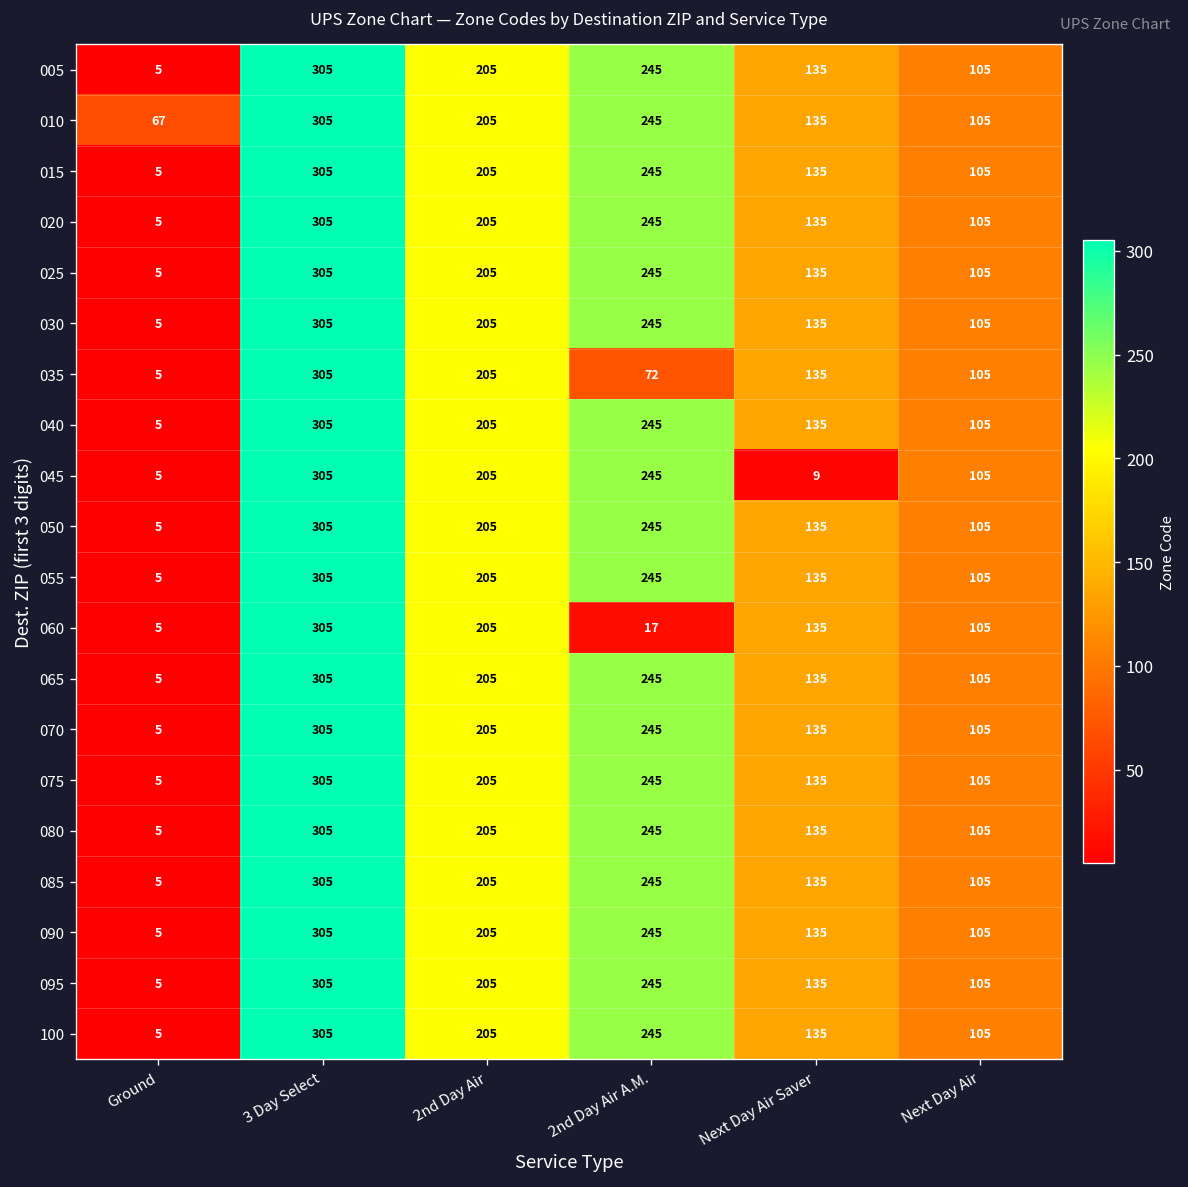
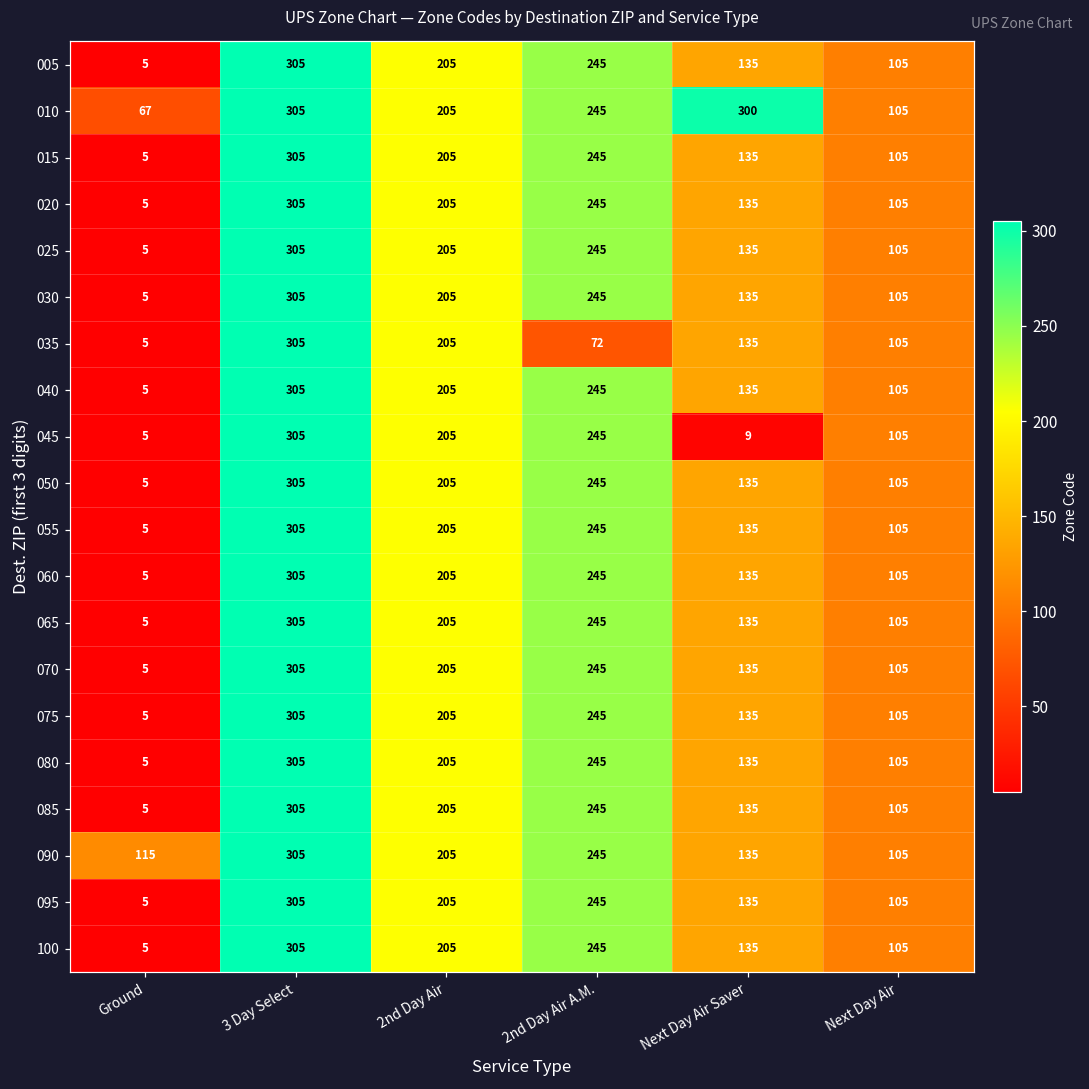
  {
    "005": {
      "Ground": 5,
      "3 Day Select": 305,
      "2nd Day Air": 205,
      "2nd Day Air A.M.": 245,
      "Next Day Air Saver": 135,
      "Next Day Air": 105
    },
    "010": {
      "Ground": 67,
      "3 Day Select": 305,
      "2nd Day Air": 205,
      "2nd Day Air A.M.": 245,
-     "Next Day Air Saver": 135,
+     "Next Day Air Saver": 300,
      "Next Day Air": 105
    },
    "015": {
      "Ground": 5,
      "3 Day Select": 305,
      "2nd Day Air": 205,
      "2nd Day Air A.M.": 245,
      "Next Day Air Saver": 135,
      "Next Day Air": 105
    },
    "020": {
      "Ground": 5,
      "3 Day Select": 305,
      "2nd Day Air": 205,
      "2nd Day Air A.M.": 245,
      "Next Day Air Saver": 135,
      "Next Day Air": 105
    },
    "025": {
      "Ground": 5,
      "3 Day Select": 305,
      "2nd Day Air": 205,
      "2nd Day Air A.M.": 245,
      "Next Day Air Saver": 135,
      "Next Day Air": 105
    },
    "030": {
      "Ground": 5,
      "3 Day Select": 305,
      "2nd Day Air": 205,
      "2nd Day Air A.M.": 245,
      "Next Day Air Saver": 135,
      "Next Day Air": 105
    },
    "035": {
      "Ground": 5,
      "3 Day Select": 305,
      "2nd Day Air": 205,
      "2nd Day Air A.M.": 72,
      "Next Day Air Saver": 135,
      "Next Day Air": 105
    },
    "040": {
      "Ground": 5,
      "3 Day Select": 305,
      "2nd Day Air": 205,
      "2nd Day Air A.M.": 245,
      "Next Day Air Saver": 135,
      "Next Day Air": 105
    },
    "045": {
      "Ground": 5,
      "3 Day Select": 305,
      "2nd Day Air": 205,
      "2nd Day Air A.M.": 245,
      "Next Day Air Saver": 9,
      "Next Day Air": 105
    },
    "050": {
      "Ground": 5,
      "3 Day Select": 305,
      "2nd Day Air": 205,
      "2nd Day Air A.M.": 245,
      "Next Day Air Saver": 135,
      "Next Day Air": 105
    },
    "055": {
      "Ground": 5,
      "3 Day Select": 305,
      "2nd Day Air": 205,
      "2nd Day Air A.M.": 245,
      "Next Day Air Saver": 135,
      "Next Day Air": 105
    },
    "060": {
      "Ground": 5,
      "3 Day Select": 305,
      "2nd Day Air": 205,
-     "2nd Day Air A.M.": 17,
+     "2nd Day Air A.M.": 245,
      "Next Day Air Saver": 135,
      "Next Day Air": 105
    },
    "065": {
      "Ground": 5,
      "3 Day Select": 305,
      "2nd Day Air": 205,
      "2nd Day Air A.M.": 245,
      "Next Day Air Saver": 135,
      "Next Day Air": 105
    },
    "070": {
      "Ground": 5,
      "3 Day Select": 305,
      "2nd Day Air": 205,
      "2nd Day Air A.M.": 245,
      "Next Day Air Saver": 135,
      "Next Day Air": 105
    },
    "075": {
      "Ground": 5,
      "3 Day Select": 305,
      "2nd Day Air": 205,
      "2nd Day Air A.M.": 245,
      "Next Day Air Saver": 135,
      "Next Day Air": 105
    },
    "080": {
      "Ground": 5,
      "3 Day Select": 305,
      "2nd Day Air": 205,
      "2nd Day Air A.M.": 245,
      "Next Day Air Saver": 135,
      "Next Day Air": 105
    },
    "085": {
      "Ground": 5,
      "3 Day Select": 305,
      "2nd Day Air": 205,
      "2nd Day Air A.M.": 245,
      "Next Day Air Saver": 135,
      "Next Day Air": 105
    },
    "090": {
-     "Ground": 5,
+     "Ground": 115,
      "3 Day Select": 305,
      "2nd Day Air": 205,
      "2nd Day Air A.M.": 245,
      "Next Day Air Saver": 135,
      "Next Day Air": 105
    },
    "095": {
      "Ground": 5,
      "3 Day Select": 305,
      "2nd Day Air": 205,
      "2nd Day Air A.M.": 245,
      "Next Day Air Saver": 135,
      "Next Day Air": 105
    },
    "100": {
      "Ground": 5,
      "3 Day Select": 305,
      "2nd Day Air": 205,
      "2nd Day Air A.M.": 245,
      "Next Day Air Saver": 135,
      "Next Day Air": 105
    }
  }
